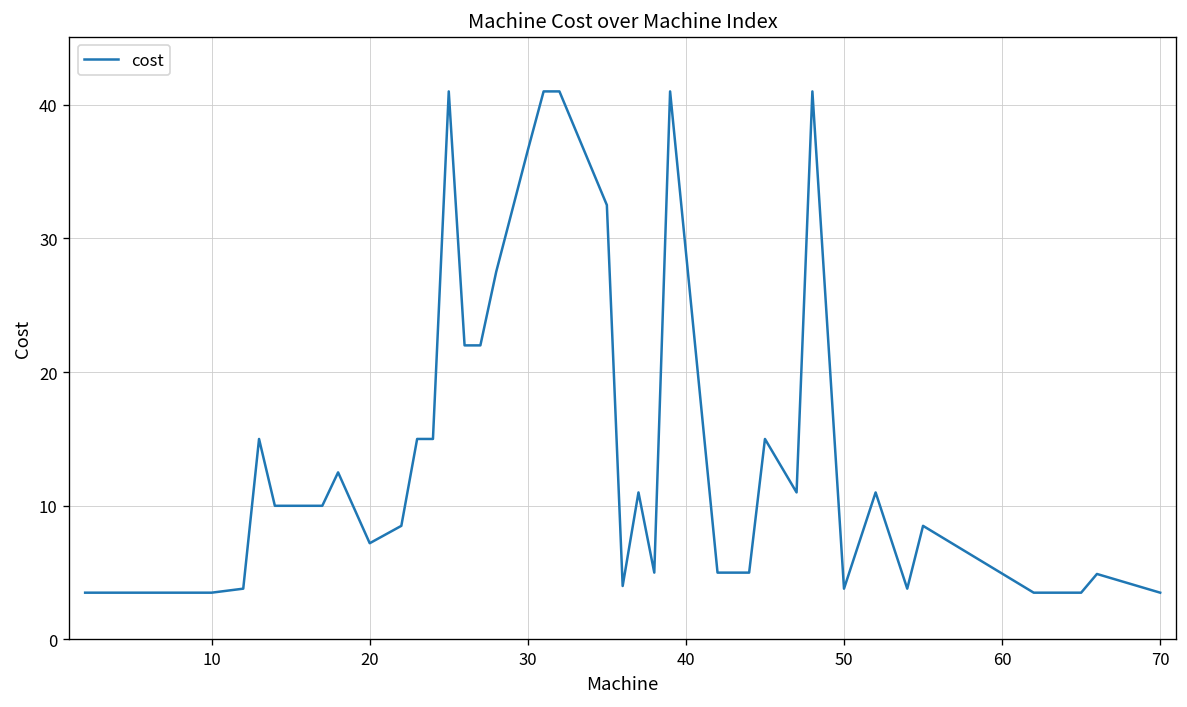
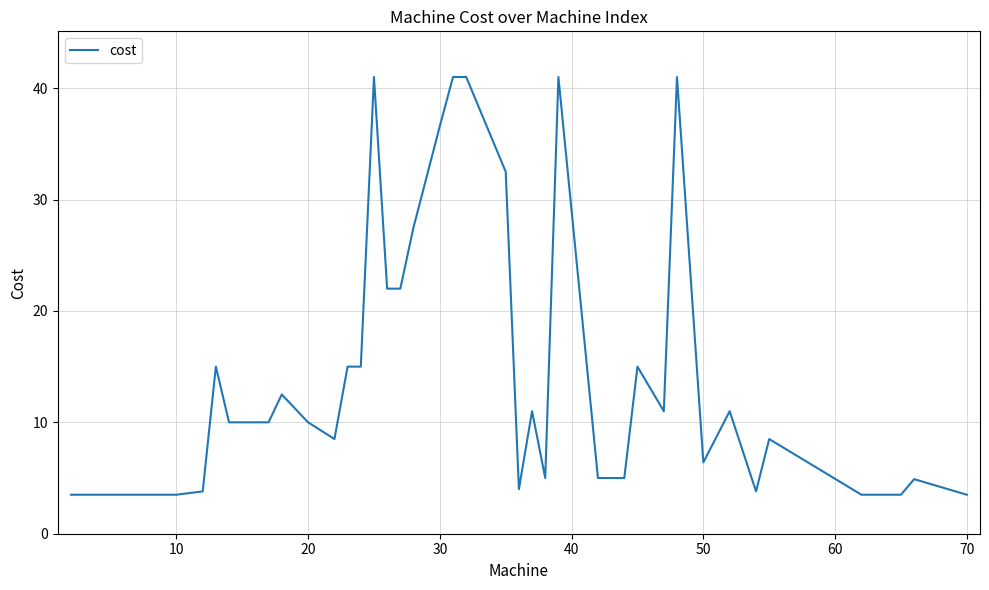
  {
    "10": 3.5,
-   "20": 7.2,
+   "20": 10.0,
    "30": 36.6,
-   "50": 3.8,
+   "50": 6.4,
    "70": 3.5
  }
